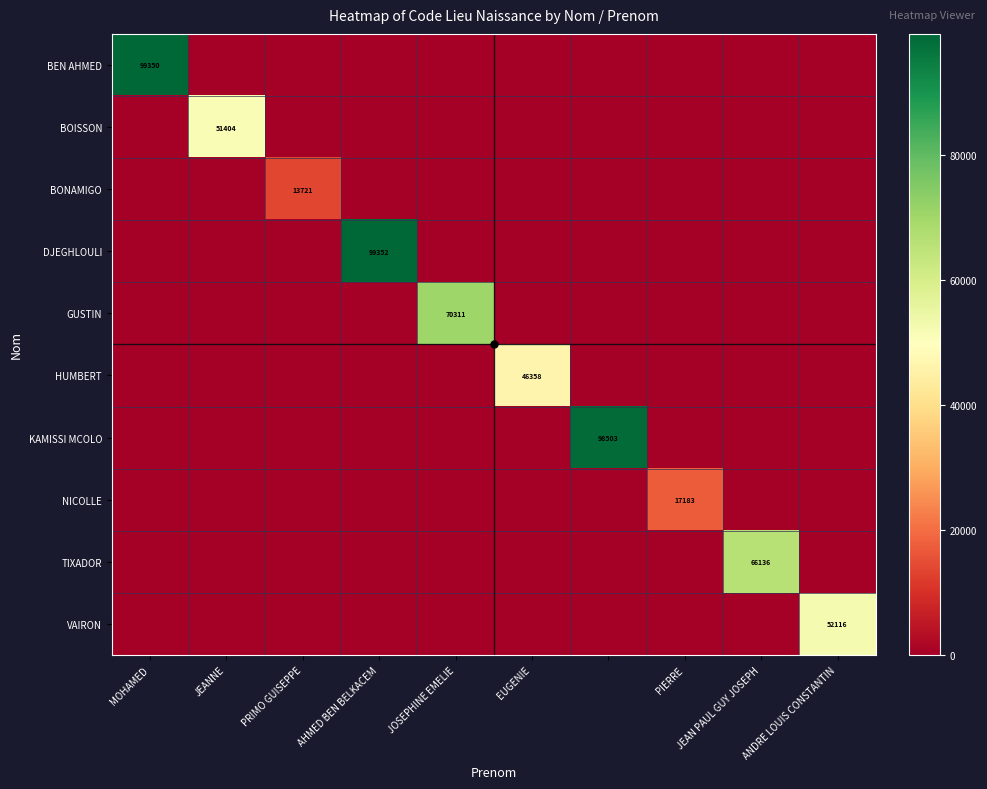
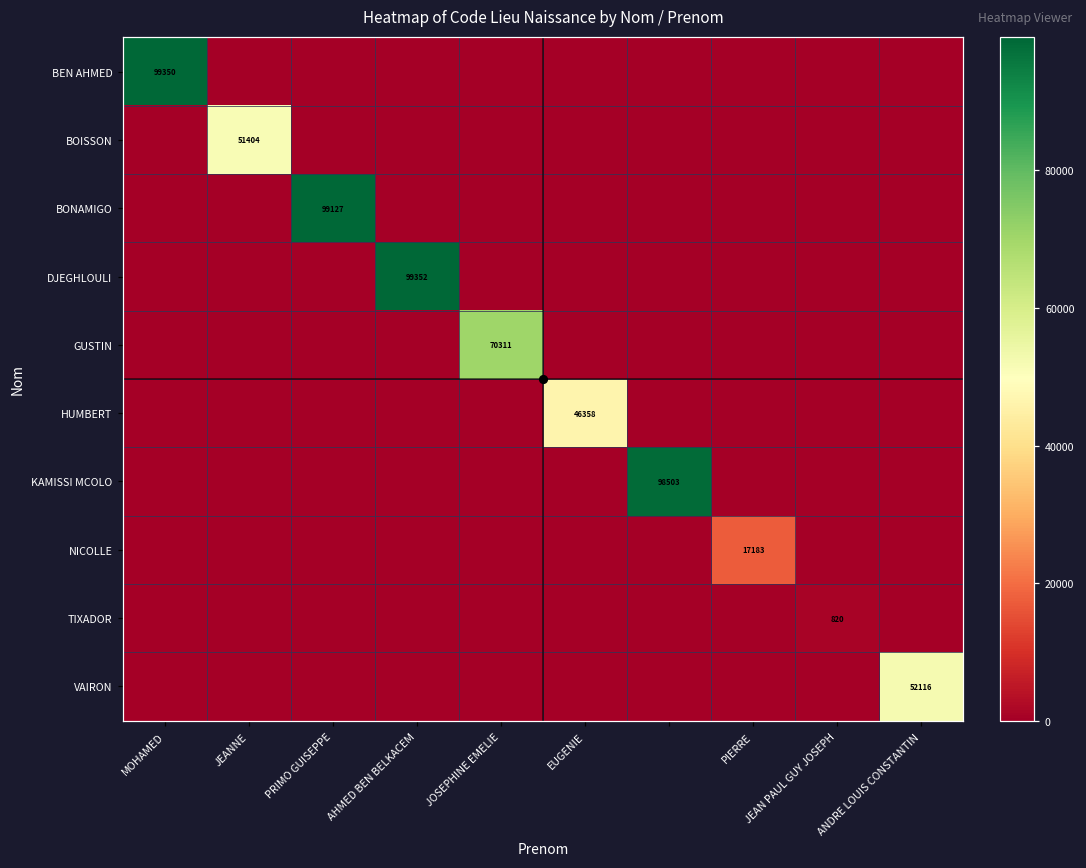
  {
    "BEN AHMED": {
      "MOHAMED": 99350
    },
    "BOISSON": {
      "JEANNE": 51404
    },
    "BONAMIGO": {
-     "PRIMO GUISEPPE": 13721
+     "PRIMO GUISEPPE": 99127
    },
    "DJEGHLOULI": {
      "AHMED BEN BELKACEM": 99352
    },
    "GUSTIN": {
      "JOSEPHINE EMELIE": 70311
    },
    "HUMBERT": {
      "EUGENIE": 46358
    },
    "NICOLLE": {
      "PIERRE": 17183
    },
    "TIXADOR": {
-     "JEAN PAUL GUY JOSEPH": 66136
+     "JEAN PAUL GUY JOSEPH": 820
    },
    "VAIRON": {
      "ANDRE LOUIS CONSTANTIN": 52116
    }
  }
